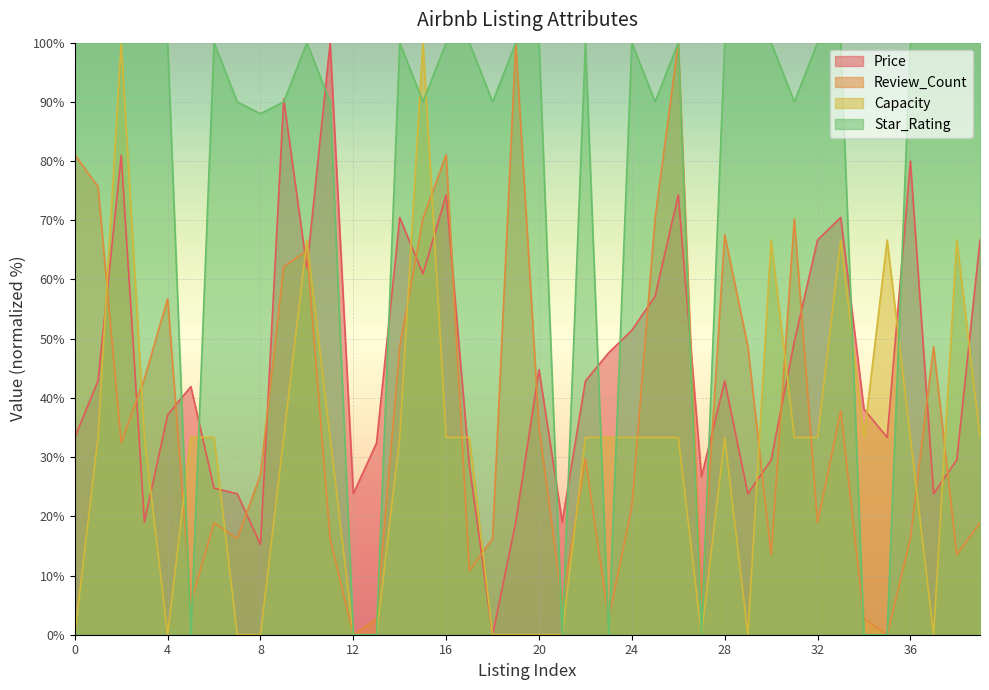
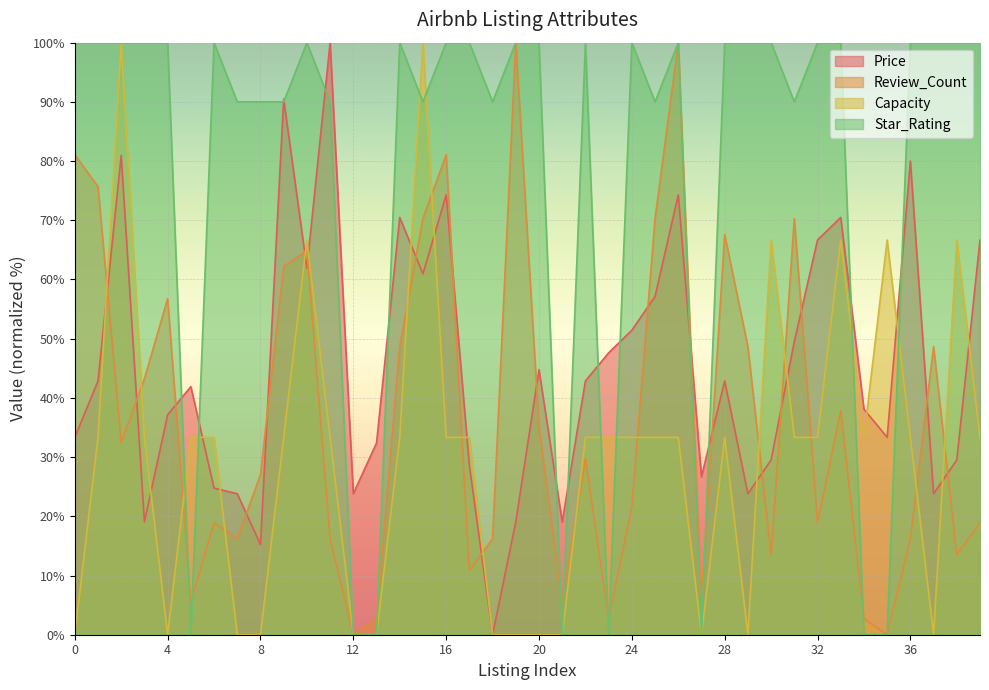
  {
    "Star_Rating": {
      "0": "100%",
      "4": "100%",
-     "8": "88%",
+     "8": "90%",
      "16": "100%",
      "20": "100%",
      "24": "100%",
      "28": "100%",
      "32": "100%",
      "36": "100%"
    }
  }
